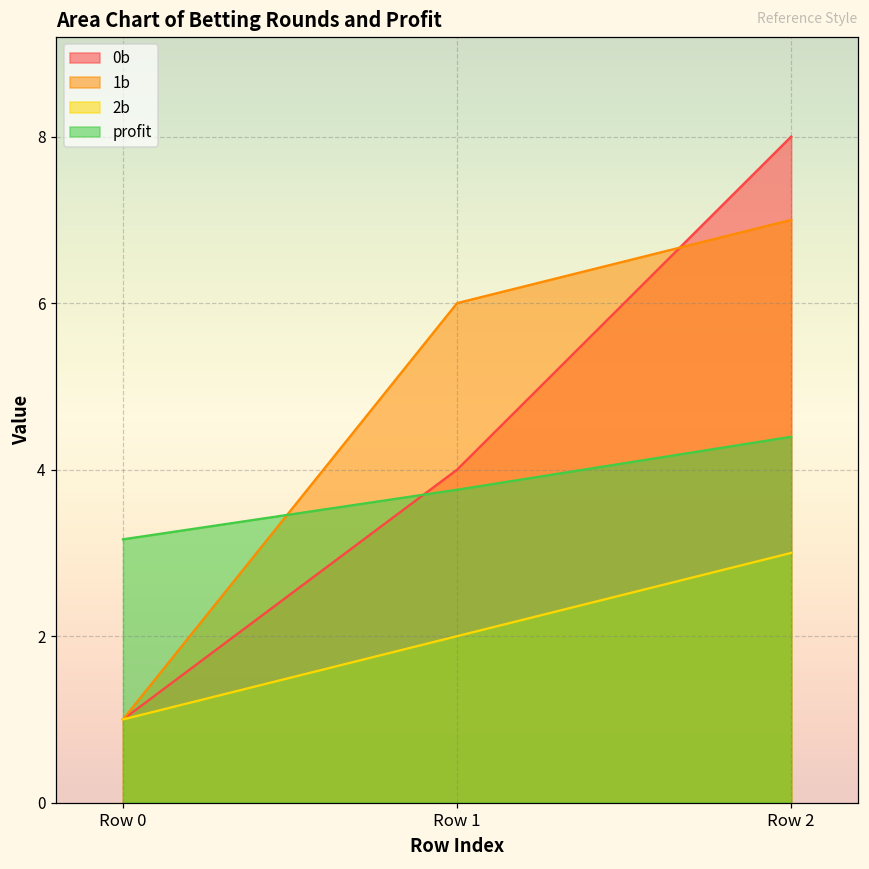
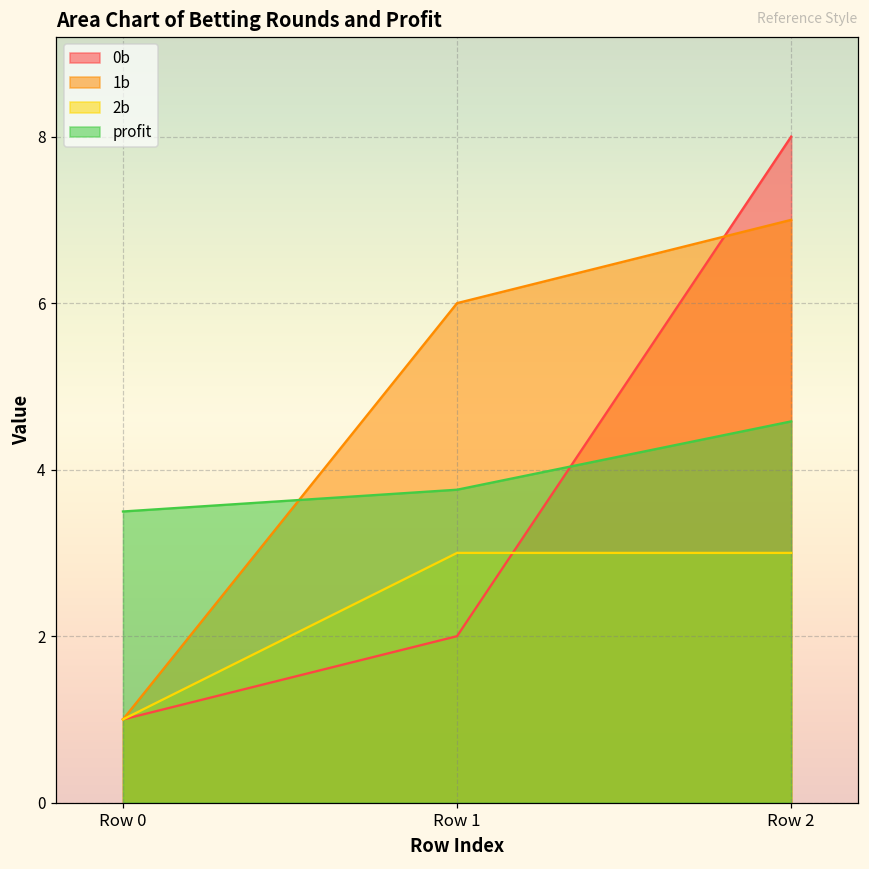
  {
    "0b": {
-     "Row 1": 4,
+     "Row 1": 2,
      "Row 2": 8
    },
    "1b": {
      "Row 1": 6.0,
      "Row 2": 7.0
    },
    "2b": {
-     "Row 1": 2,
+     "Row 1": 3,
      "Row 2": 3
    },
    "profit": {
-     "Row 0": 3.2,
+     "Row 0": 3.5,
      "Row 1": 3.8,
-     "Row 2": 4.4
+     "Row 2": 4.6
    }
  }
